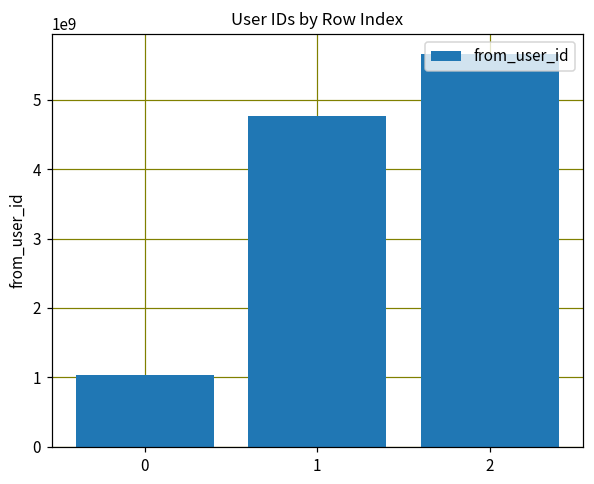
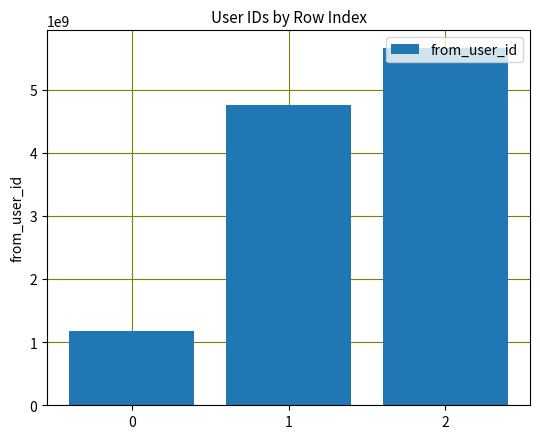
  {
-   "0": 1000000000,
+   "0": 1200000000,
    "1": 4800000000
  }
